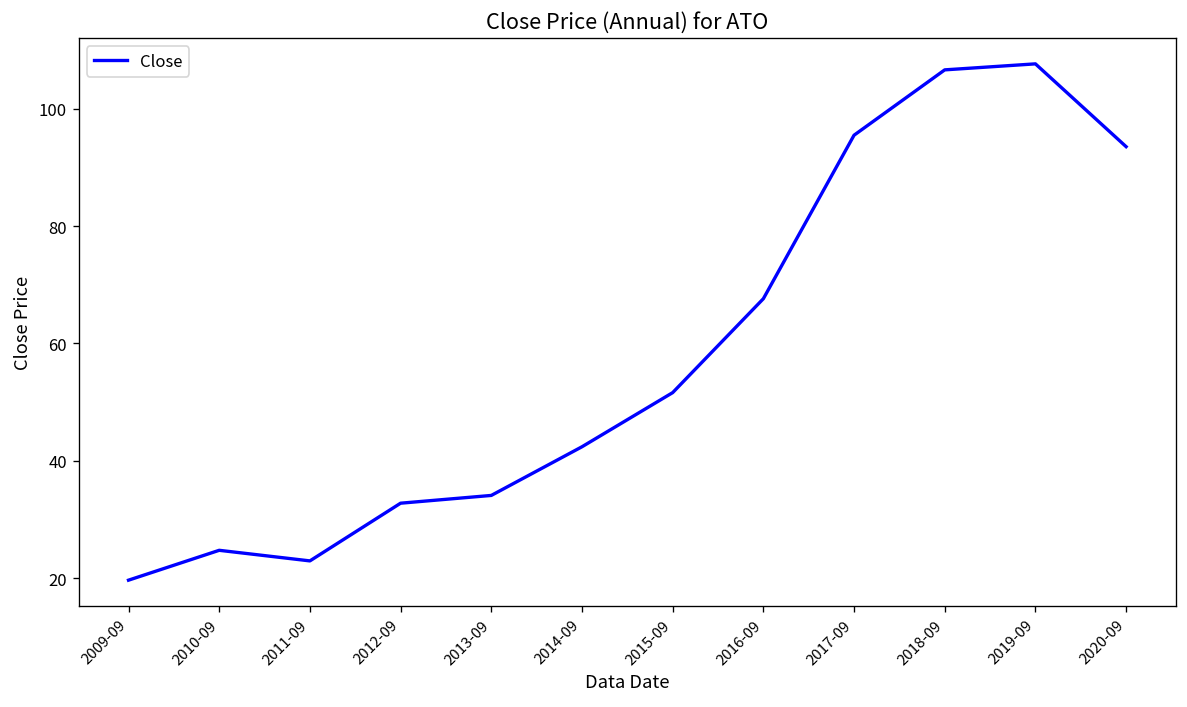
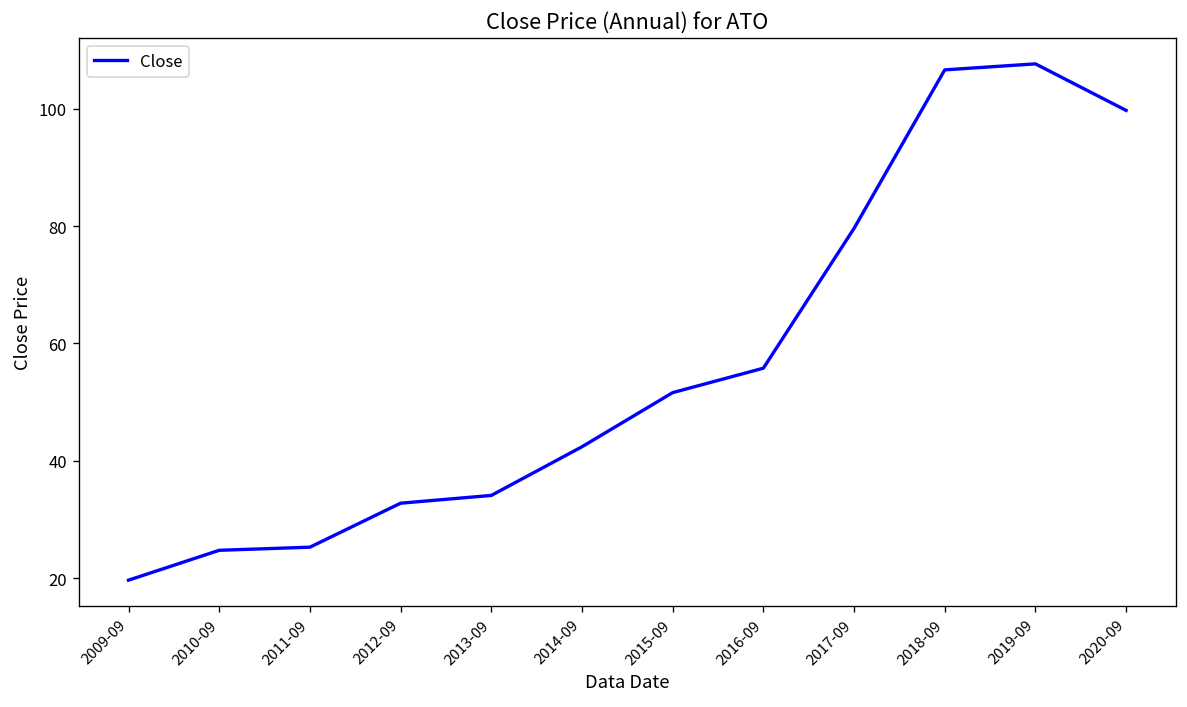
  {
    "2009-09": 20,
    "2010-09": 25,
-   "2011-09": 23,
+   "2011-09": 25,
    "2012-09": 33,
    "2013-09": 34,
    "2014-09": 42,
    "2015-09": 52,
-   "2016-09": 68,
-   "2017-09": 95,
+   "2016-09": 56,
+   "2017-09": 80,
    "2018-09": 107,
    "2019-09": 108,
-   "2020-09": 94
+   "2020-09": 100
  }
